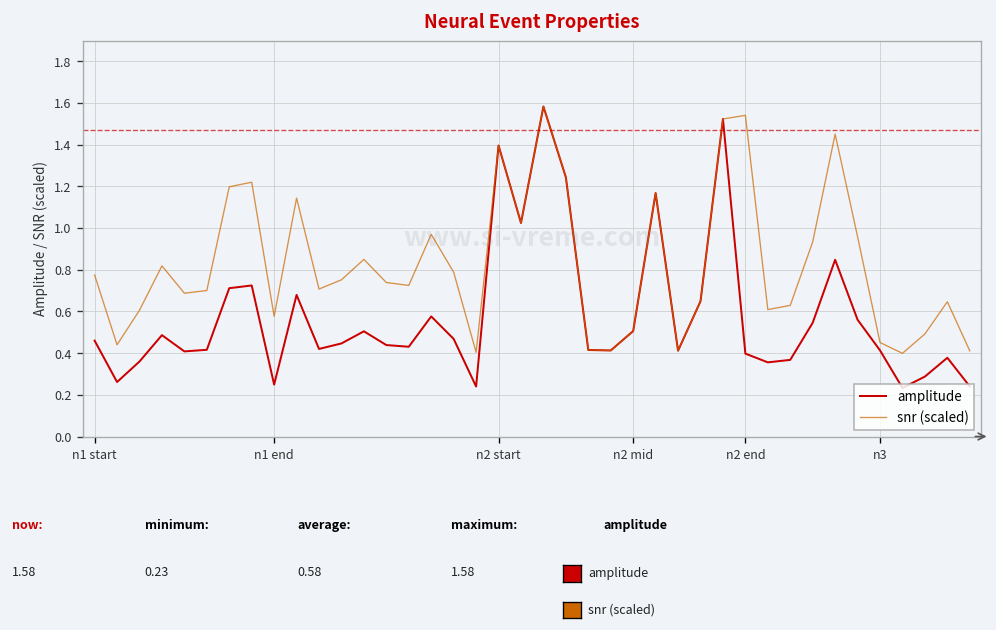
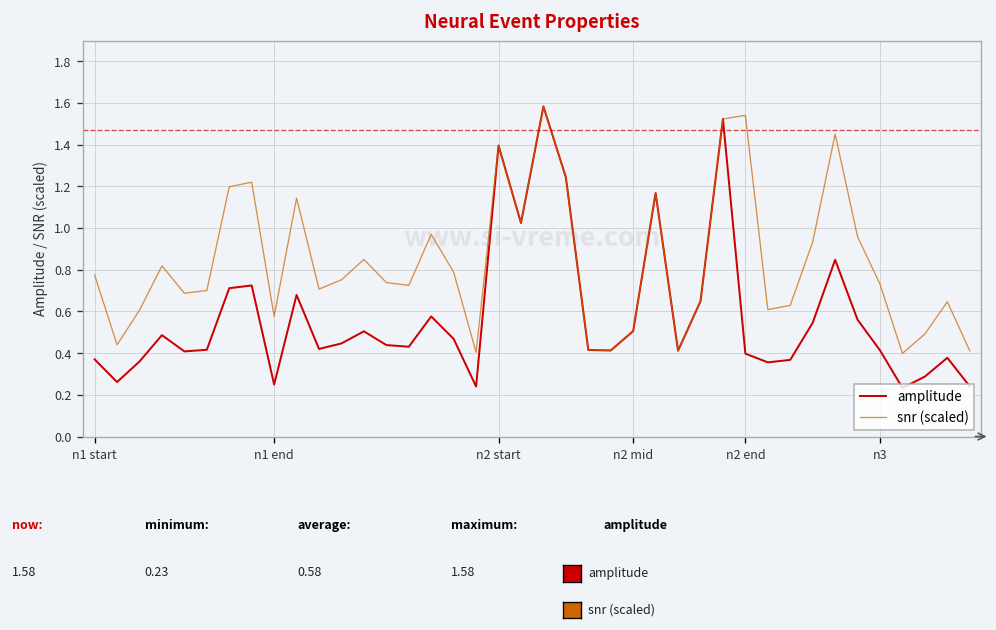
  {
    "amplitude": {
-     "n1 start": 0.46,
+     "n1 start": 0.37,
      "n1 end": 0.25,
      "n2 end": 0.40,
      "n3": 0.41
    },
    "snr (scaled)": {
      "n1 start": 0.77,
      "n1 end": 0.58,
      "n2 end": 1.54,
-     "n3": 0.45
+     "n3": 0.73
    }
  }
